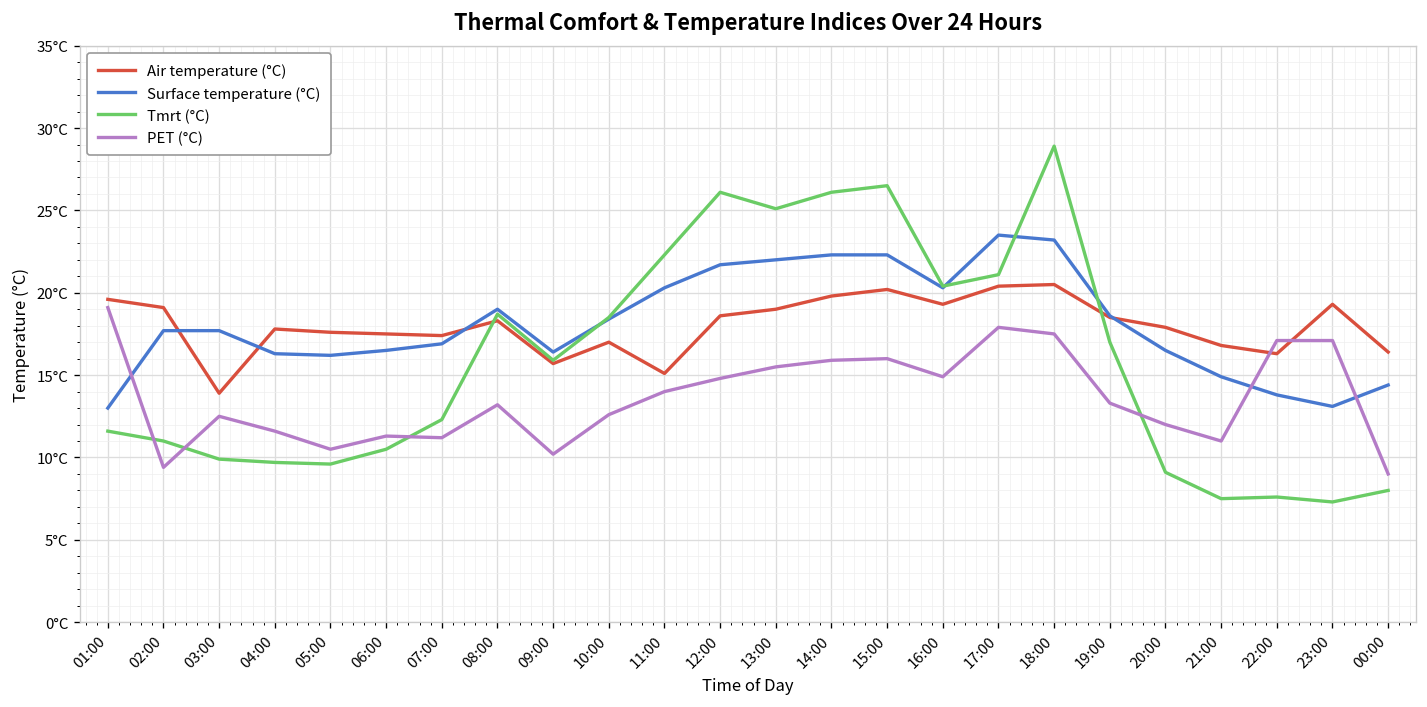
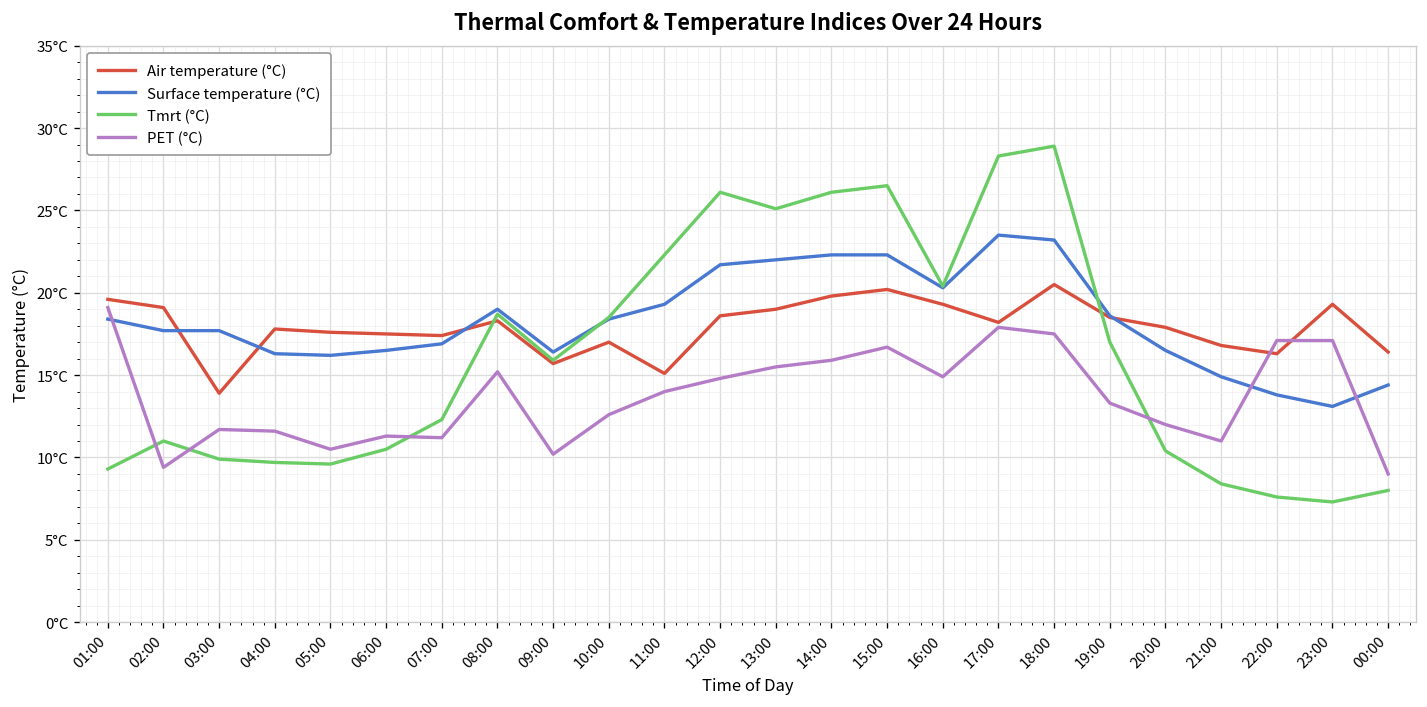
  {
    "Air temperature (°C)": {
      "01:00": "19.6°C",
      "02:00": "19.1°C",
      "03:00": "13.9°C",
      "04:00": "17.8°C",
      "05:00": "17.6°C",
      "06:00": "17.5°C",
      "07:00": "17.4°C",
      "08:00": "18.3°C",
      "09:00": "15.7°C",
      "10:00": "17.0°C",
      "11:00": "15.1°C",
      "12:00": "18.6°C",
      "13:00": "19.0°C",
      "14:00": "19.8°C",
      "15:00": "20.2°C",
      "16:00": "19.3°C",
-     "17:00": "20.4°C",
+     "17:00": "18.2°C",
      "18:00": "20.5°C",
      "20:00": "17.9°C",
      "21:00": "16.8°C",
      "22:00": "16.3°C",
      "23:00": "19.3°C",
      "00:00": "16.4°C"
    },
    "Surface temperature (°C)": {
-     "01:00": "13.0°C",
+     "01:00": "18.4°C",
      "02:00": "17.7°C",
      "03:00": "17.7°C",
      "04:00": "16.3°C",
      "05:00": "16.2°C",
      "06:00": "16.5°C",
      "07:00": "16.9°C",
      "08:00": "19.0°C",
      "09:00": "16.4°C",
-     "11:00": "20.3°C",
+     "11:00": "19.3°C",
      "12:00": "21.7°C",
      "13:00": "22.0°C",
      "14:00": "22.3°C",
      "15:00": "22.3°C",
      "17:00": "23.5°C",
      "18:00": "23.2°C",
      "20:00": "16.5°C",
      "21:00": "14.9°C",
      "22:00": "13.8°C",
      "23:00": "13.1°C",
      "00:00": "14.4°C"
    },
    "Tmrt (°C)": {
-     "01:00": "11.6°C",
+     "01:00": "9.3°C",
      "02:00": "11.0°C",
      "03:00": "9.9°C",
      "04:00": "9.7°C",
      "05:00": "9.6°C",
      "06:00": "10.5°C",
      "07:00": "12.3°C",
      "08:00": "18.7°C",
      "09:00": "15.9°C",
      "11:00": "22.3°C",
      "12:00": "26.1°C",
      "13:00": "25.1°C",
      "14:00": "26.1°C",
      "15:00": "26.5°C",
-     "17:00": "21.1°C",
+     "17:00": "28.3°C",
      "18:00": "28.9°C",
      "19:00": "17.0°C",
-     "20:00": "9.1°C",
-     "21:00": "7.5°C",
+     "20:00": "10.4°C",
+     "21:00": "8.4°C",
      "22:00": "7.6°C",
      "23:00": "7.3°C",
      "00:00": "8.0°C"
    },
    "PET (°C)": {
      "01:00": "19.1°C",
      "02:00": "9.4°C",
-     "03:00": "12.5°C",
+     "03:00": "11.7°C",
      "04:00": "11.6°C",
      "05:00": "10.5°C",
      "06:00": "11.3°C",
      "07:00": "11.2°C",
-     "08:00": "13.2°C",
+     "08:00": "15.2°C",
      "09:00": "10.2°C",
      "10:00": "12.6°C",
      "11:00": "14.0°C",
      "12:00": "14.8°C",
      "13:00": "15.5°C",
      "14:00": "15.9°C",
-     "15:00": "16.0°C",
+     "15:00": "16.7°C",
      "16:00": "14.9°C",
      "17:00": "17.9°C",
      "18:00": "17.5°C",
      "19:00": "13.3°C",
      "20:00": "12.0°C",
      "21:00": "11.0°C",
      "22:00": "17.1°C",
      "23:00": "17.1°C",
      "00:00": "9.0°C"
    }
  }
